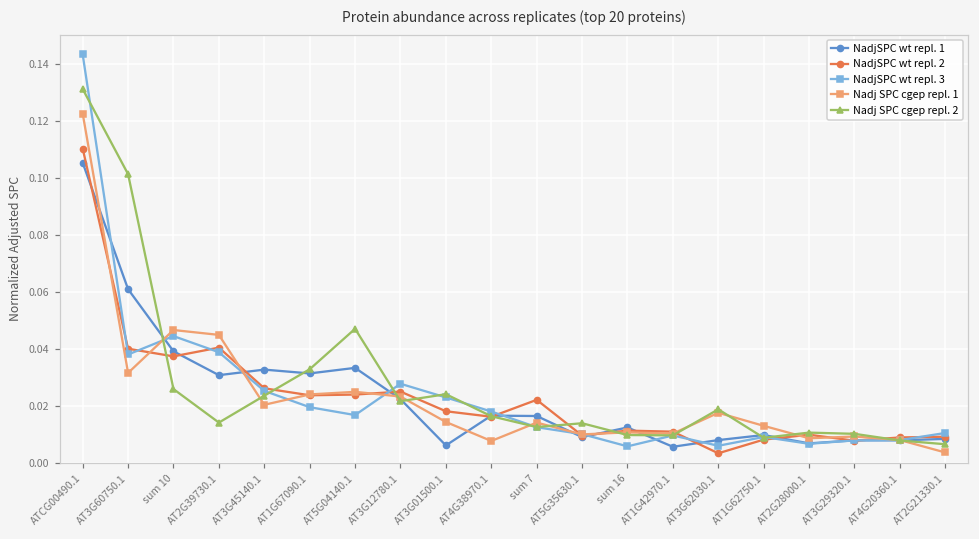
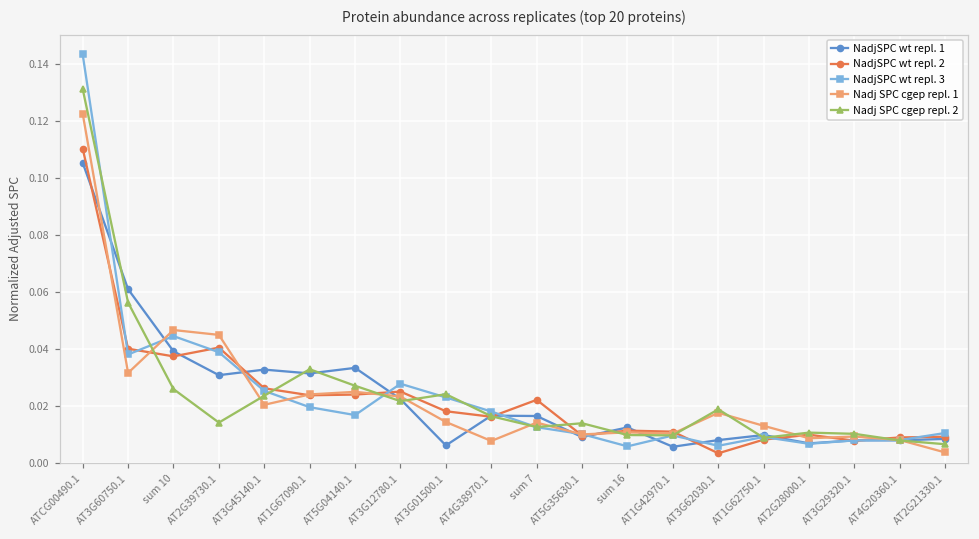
  {
    "Nadj SPC cgep repl. 2": {
      "ATCG00490.1": 0.131,
-     "AT3G60750.1": 0.101,
+     "AT3G60750.1": 0.056,
      "sum 10": 0.026,
      "AT2G39730.1": 0.014,
      "AT3G45140.1": 0.024,
      "AT1G67090.1": 0.033,
-     "AT5G04140.1": 0.047,
+     "AT5G04140.1": 0.027,
      "AT3G01500.1": 0.024,
      "AT5G35630.1": 0.014,
      "AT3G62030.1": 0.019,
      "AT2G21330.1": 0.006
    }
  }
